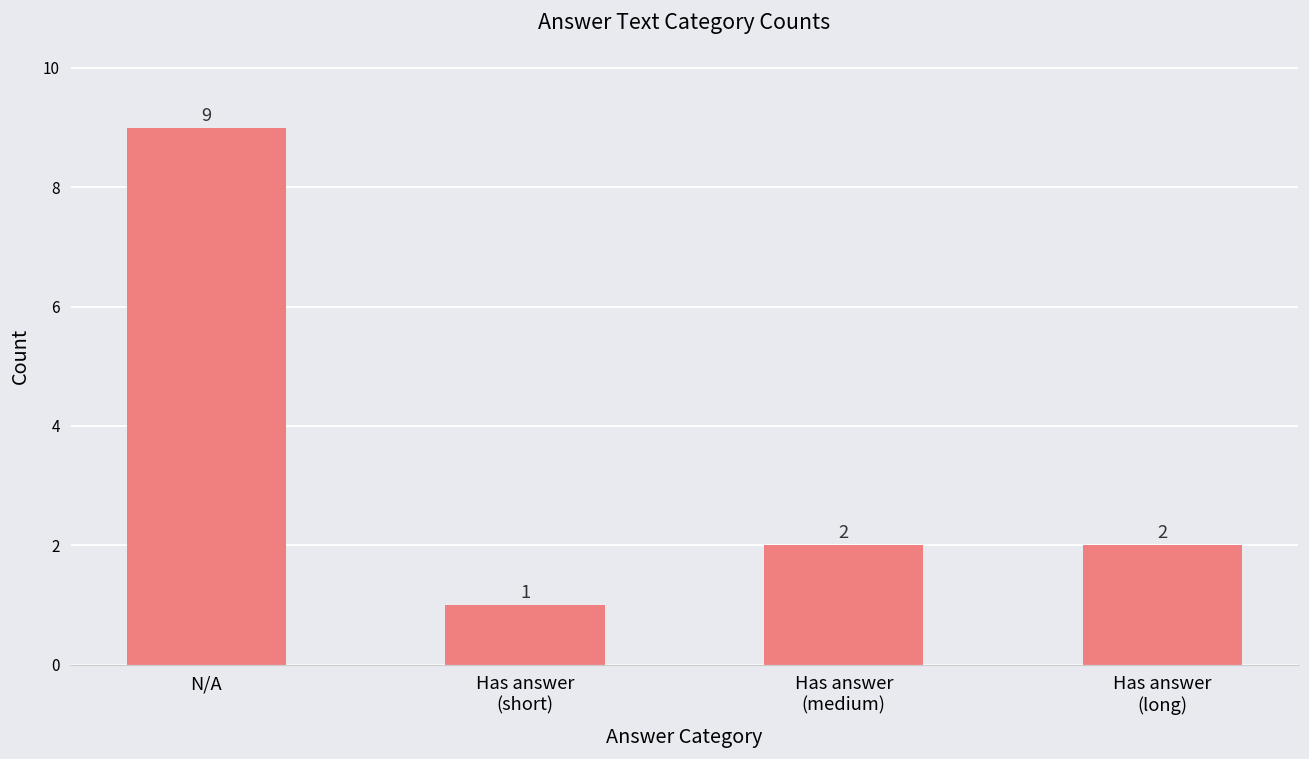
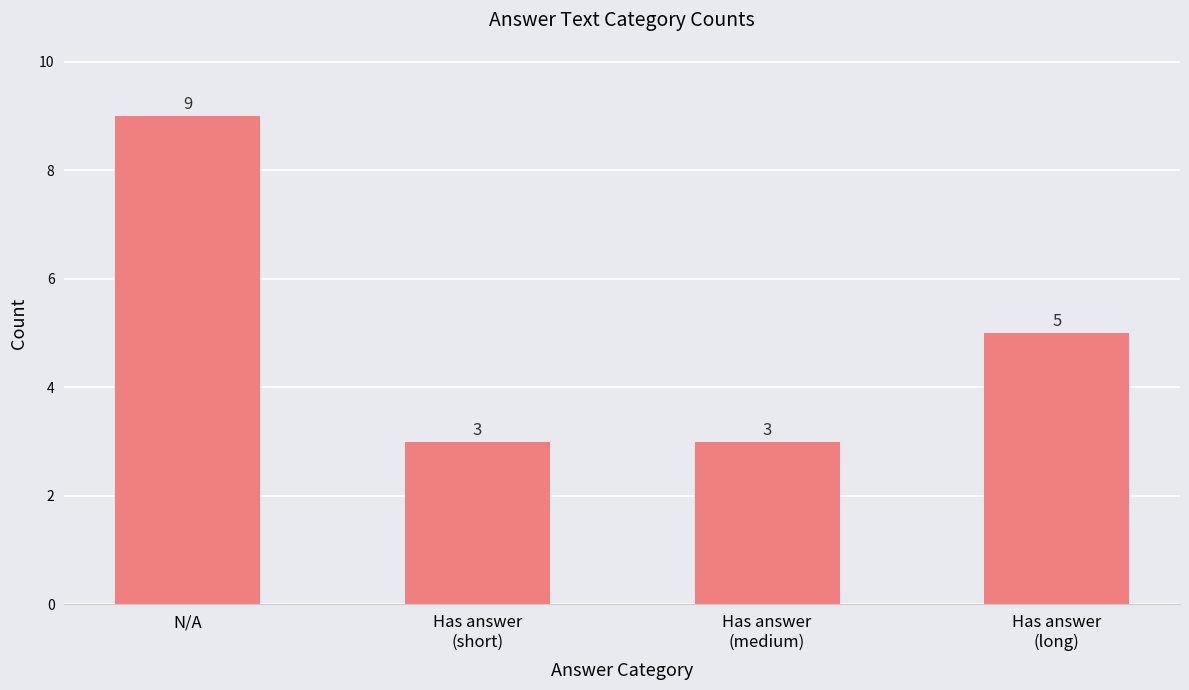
  {
    "N/A": 9,
-   "Has answer (short)": 1,
-   "Has answer (medium)": 2,
-   "Has answer (long)": 2
+   "Has answer (short)": 3,
+   "Has answer (medium)": 3,
+   "Has answer (long)": 5
  }
